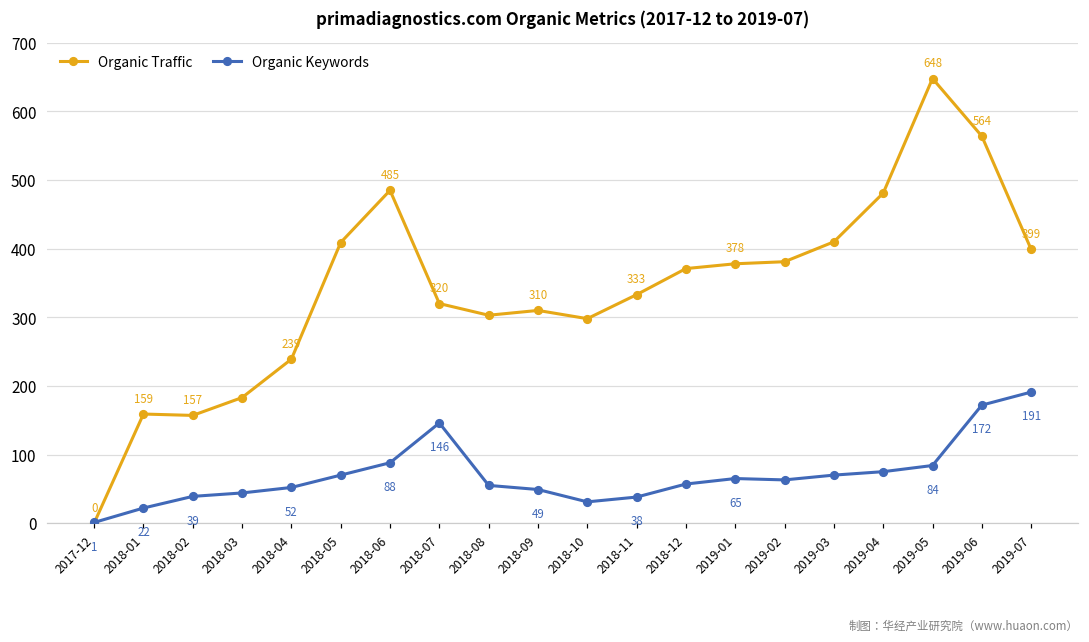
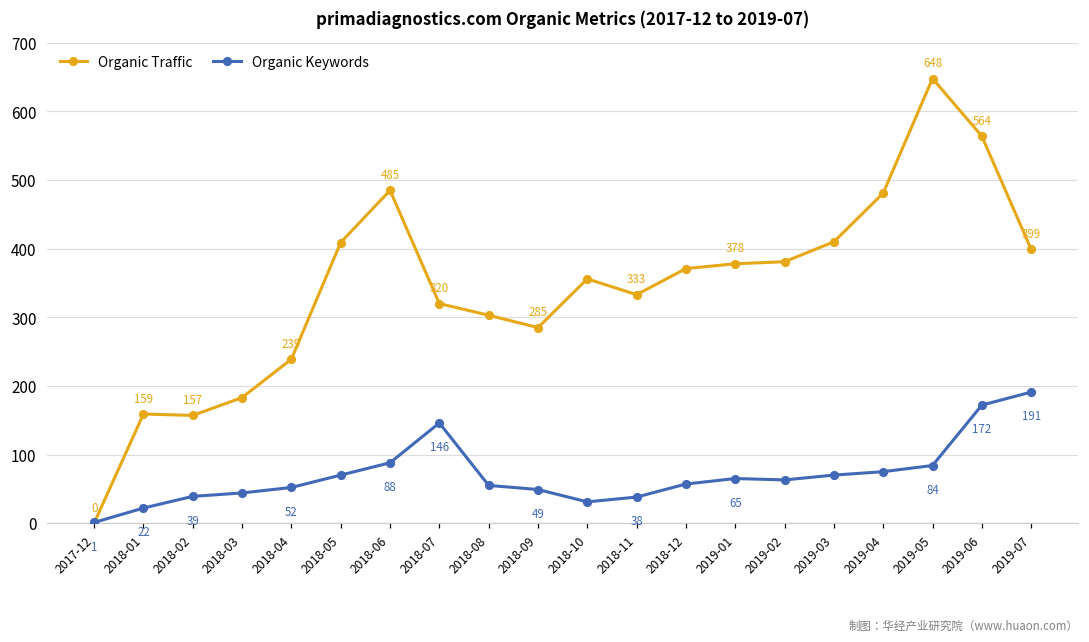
  {
    "Organic Traffic": {
      "2018-01": 159,
      "2018-02": 157,
      "2018-04": 239,
      "2018-06": 485,
      "2018-07": 320,
-     "2018-09": 310,
-     "2018-10": 300,
+     "2018-09": 285,
+     "2018-10": 360,
      "2018-11": 333,
      "2019-01": 378,
      "2019-05": 648,
      "2019-06": 564,
      "2019-07": 399
    },
    "Organic Keywords": {
      "2018-01": 22,
      "2018-02": 39,
      "2018-04": 52,
      "2018-06": 88,
      "2018-07": 146,
      "2018-09": 49,
      "2018-11": 38,
      "2019-01": 65,
      "2019-05": 84,
      "2019-06": 172,
      "2019-07": 191
    }
  }
